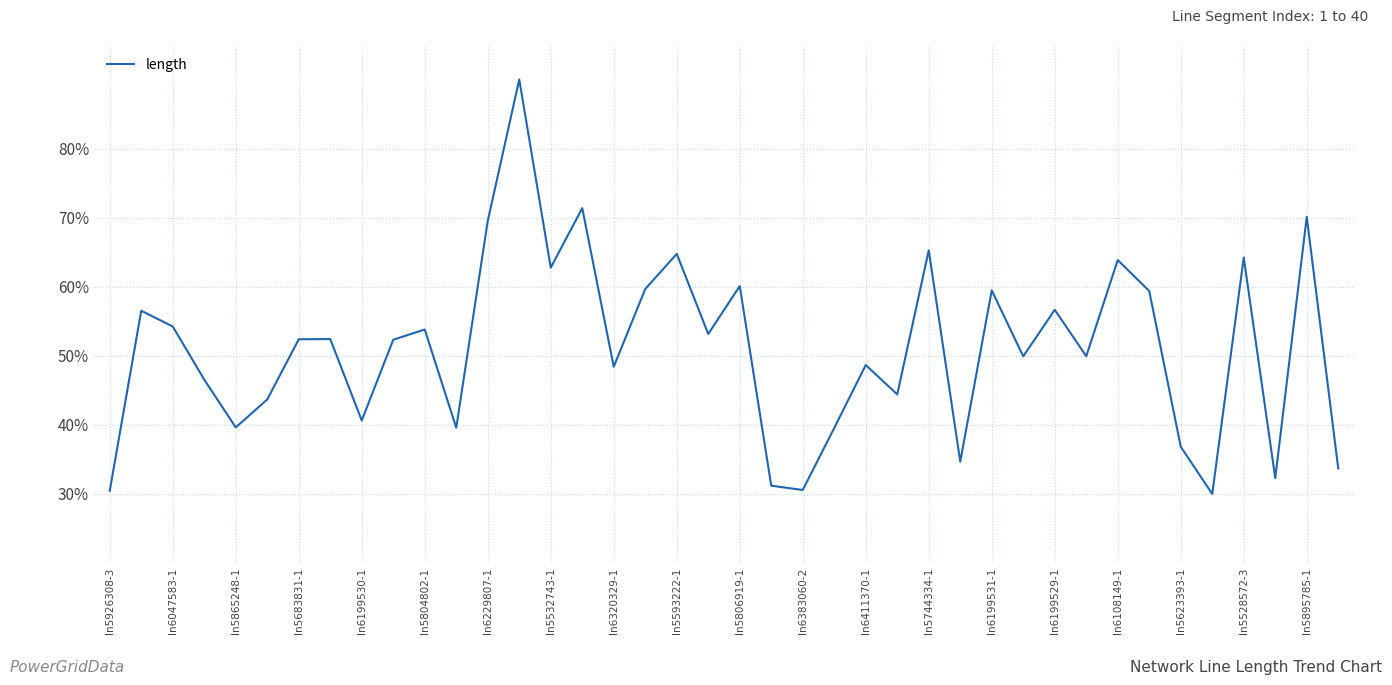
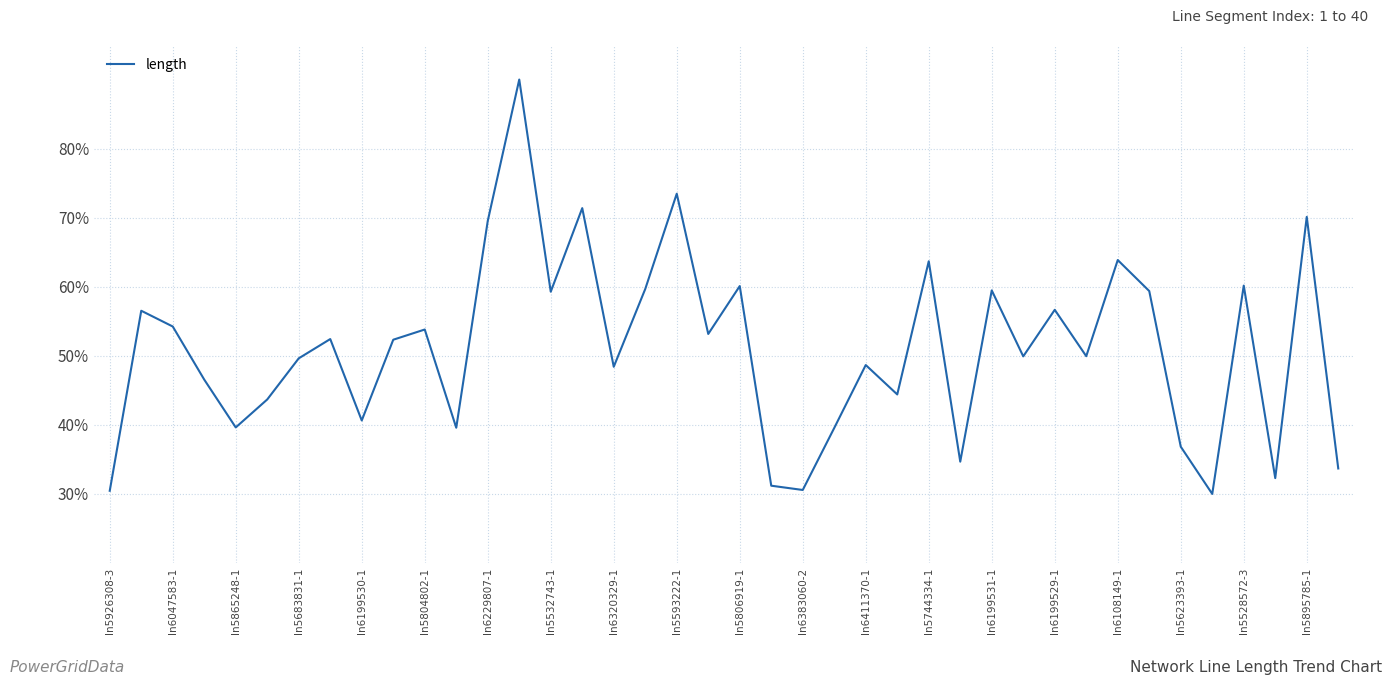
  {
    "ln5926308-3": "30%",
    "ln6047583-1": "54%",
    "ln5865248-1": "40%",
-   "ln5683831-1": "52%",
+   "ln5683831-1": "50%",
    "ln6199530-1": "41%",
    "ln5804802-1": "54%",
    "ln6229807-1": "70%",
-   "ln5532743-1": "63%",
+   "ln5532743-1": "59%",
    "ln6320329-1": "48%",
-   "ln5593222-1": "65%",
+   "ln5593222-1": "73%",
    "ln5806919-1": "60%",
    "ln6383060-2": "31%",
    "ln6411370-1": "49%",
-   "ln5744334-1": "65%",
+   "ln5744334-1": "64%",
    "ln6199531-1": "59%",
    "ln6199529-1": "57%",
    "ln6108149-1": "64%",
    "ln5623393-1": "37%",
-   "ln5528572-3": "64%",
+   "ln5528572-3": "60%",
    "ln5895785-1": "70%"
  }
